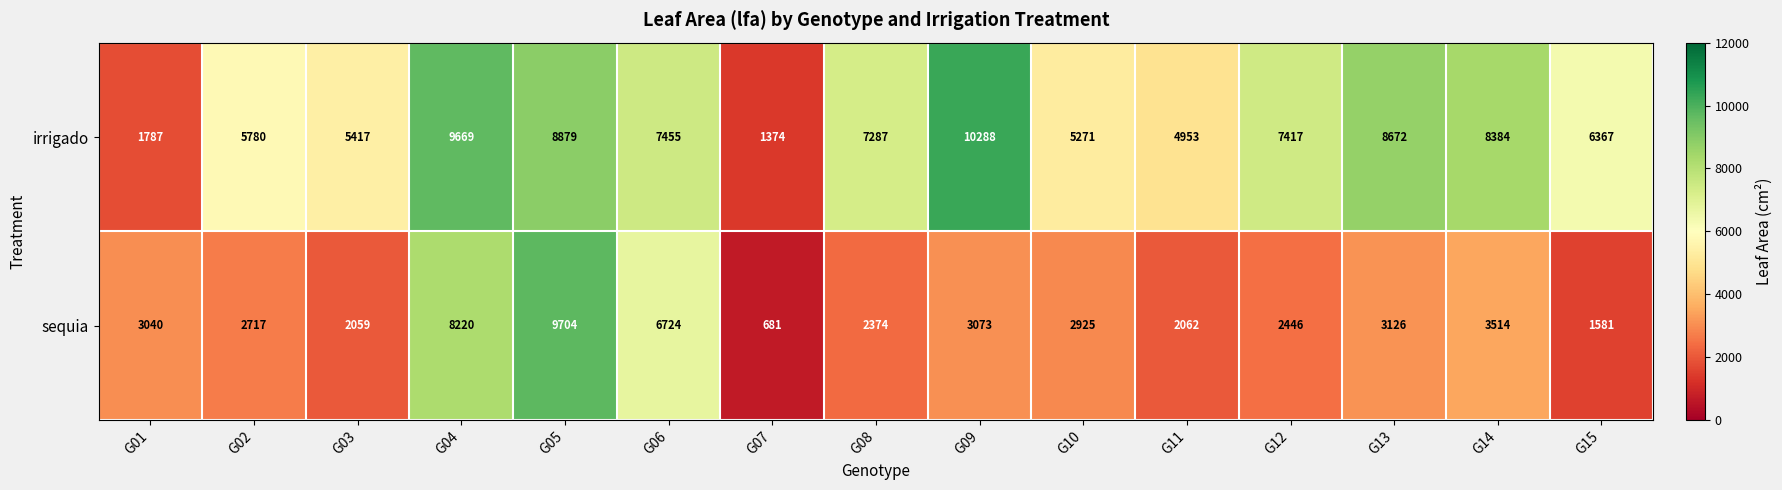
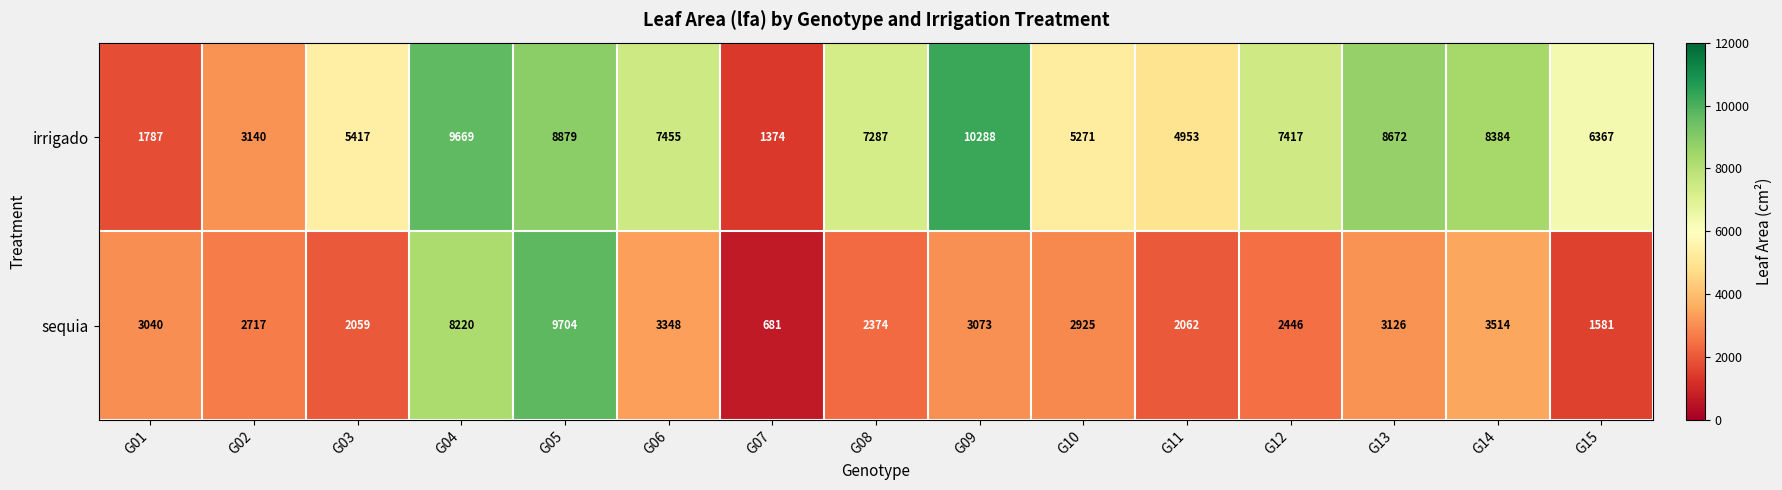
  {
    "irrigado": {
      "G01": 1787,
-     "G02": 5780,
+     "G02": 3140,
      "G03": 5417,
      "G04": 9669,
      "G05": 8879,
      "G06": 7455,
      "G07": 1374,
      "G08": 7287,
      "G09": 10288,
      "G10": 5271,
      "G11": 4953,
      "G12": 7417,
      "G13": 8672,
      "G14": 8384,
      "G15": 6367
    },
    "sequia": {
      "G01": 3040,
      "G02": 2717,
      "G03": 2059,
      "G04": 8220,
      "G05": 9704,
-     "G06": 6724,
+     "G06": 3348,
      "G07": 681,
      "G08": 2374,
      "G09": 3073,
      "G10": 2925,
      "G11": 2062,
      "G12": 2446,
      "G13": 3126,
      "G14": 3514,
      "G15": 1581
    }
  }
